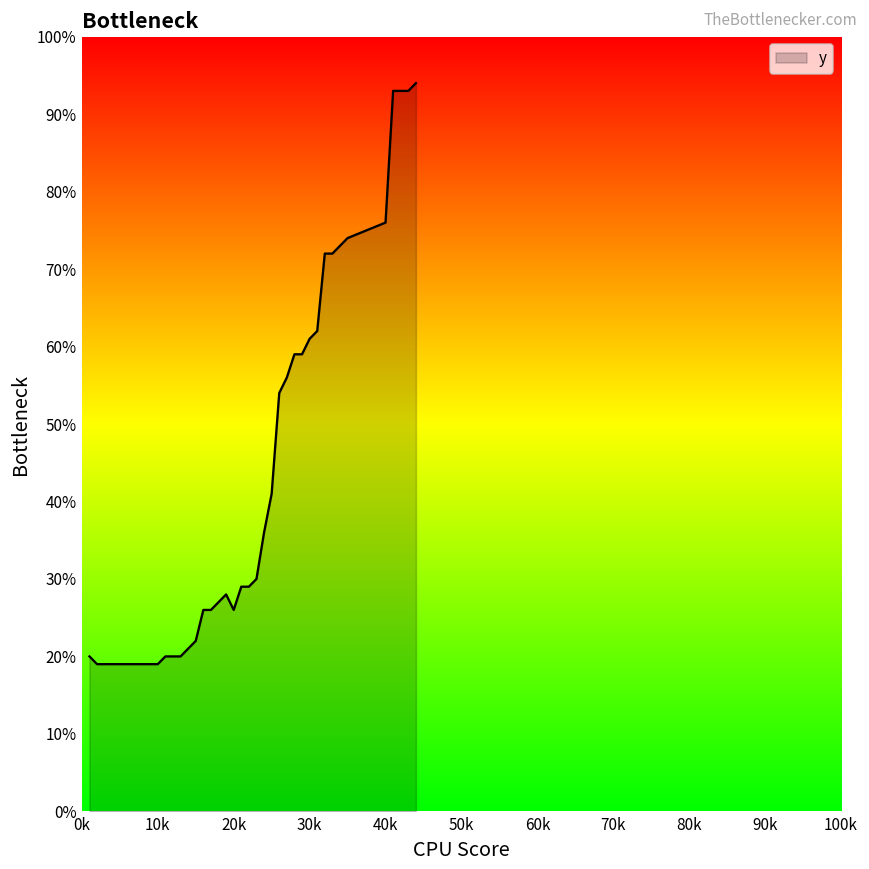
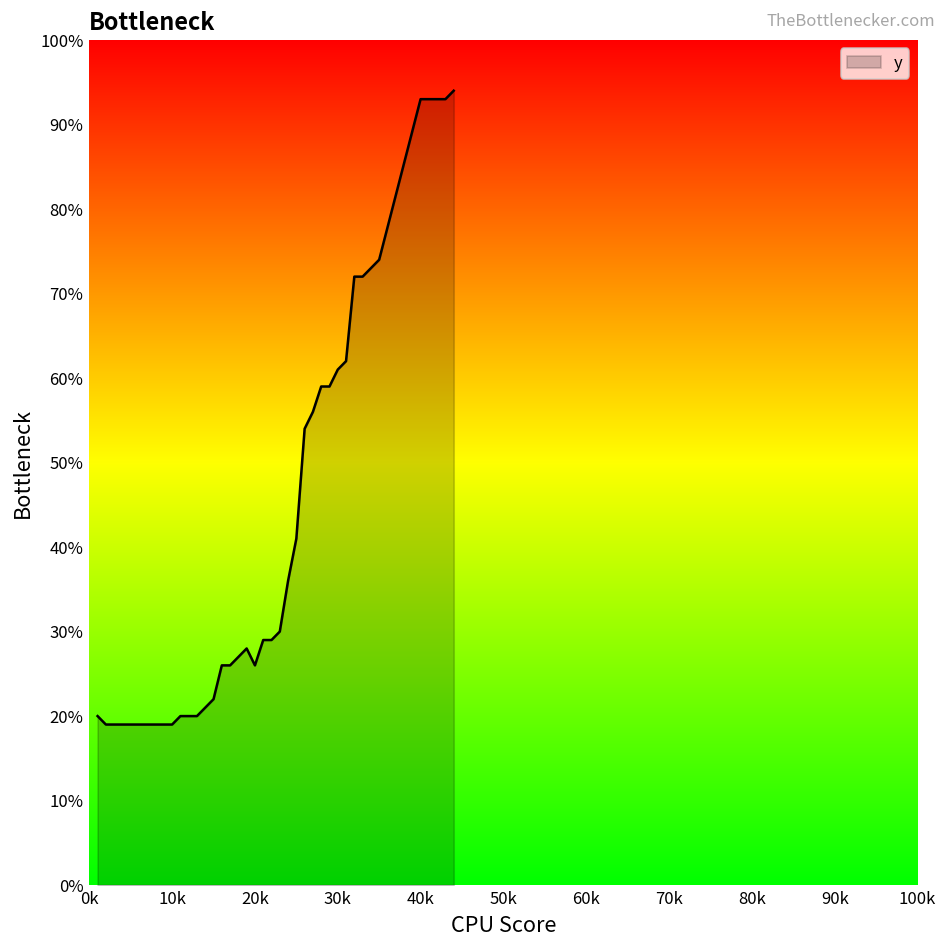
  {
    "10k": "19%",
    "20k": "26%",
    "30k": "61%",
-   "40k": "76%"
+   "40k": "93%"
  }
